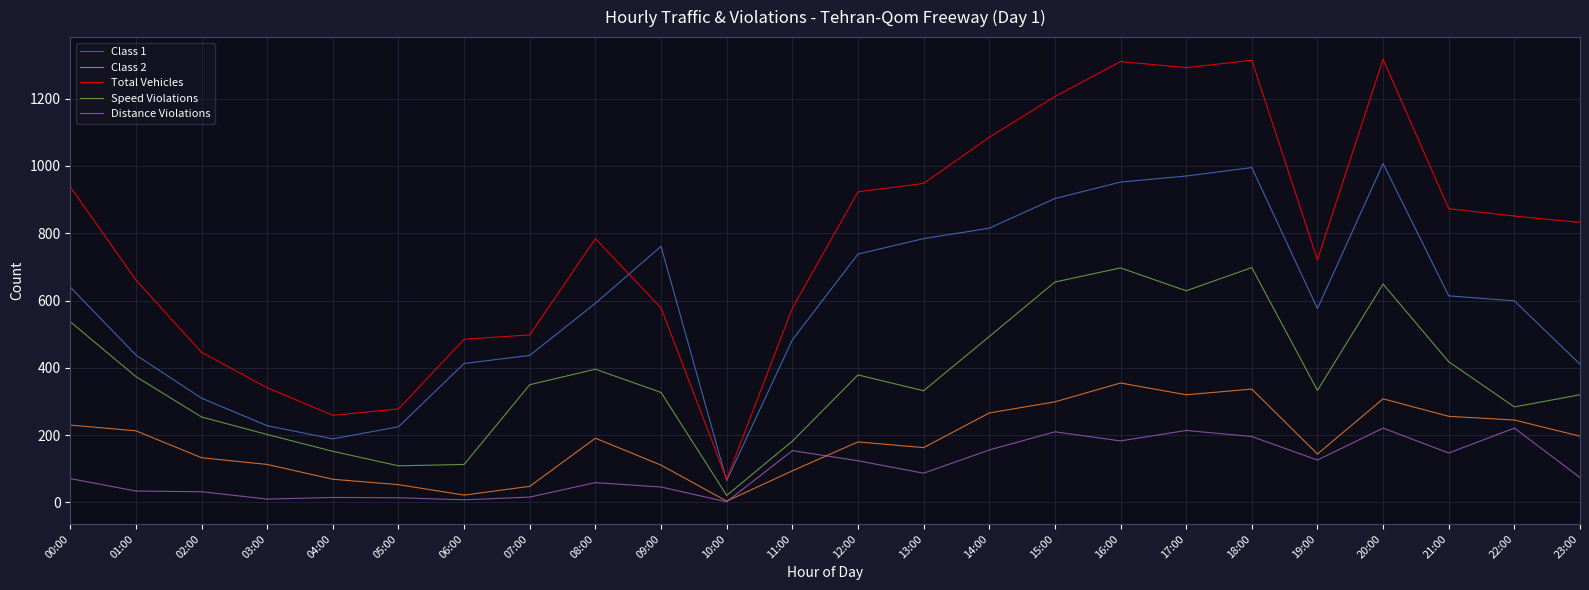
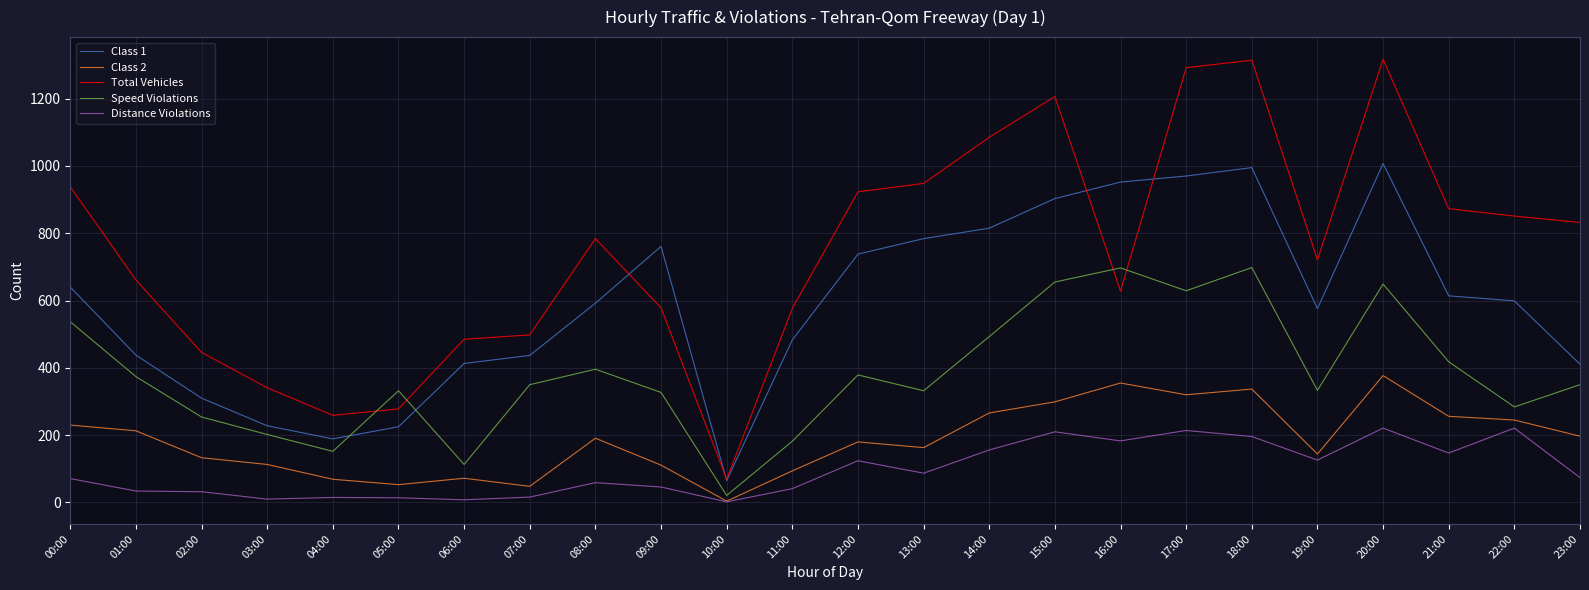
  {
    "Class 1": {
      "00:00": 640,
      "01:00": 440,
      "02:00": 310,
      "03:00": 230,
      "04:00": 190,
      "05:00": 230,
      "06:00": 410,
      "07:00": 440,
      "08:00": 590,
      "09:00": 760,
      "11:00": 480,
      "12:00": 740,
      "13:00": 780,
      "14:00": 820,
      "15:00": 900,
      "16:00": 950,
      "17:00": 970,
      "18:00": 1000,
      "19:00": 580,
      "20:00": 1010,
      "21:00": 610,
      "22:00": 600,
      "23:00": 410
    },
    "Class 2": {
      "00:00": 230,
      "01:00": 210,
      "02:00": 130,
      "03:00": 110,
      "04:00": 70,
      "05:00": 50,
-     "06:00": 20,
+     "06:00": 70,
      "07:00": 50,
      "08:00": 190,
      "09:00": 110,
      "11:00": 90,
      "12:00": 180,
      "13:00": 160,
      "14:00": 270,
      "15:00": 300,
      "16:00": 360,
      "17:00": 320,
      "18:00": 340,
      "19:00": 140,
-     "20:00": 310,
+     "20:00": 380,
      "21:00": 260,
      "22:00": 250,
      "23:00": 200
    },
    "Total Vehicles": {
      "00:00": 940,
      "01:00": 660,
      "02:00": 450,
      "03:00": 340,
      "04:00": 260,
      "05:00": 280,
      "06:00": 490,
      "07:00": 500,
      "08:00": 780,
      "09:00": 580,
      "11:00": 580,
      "12:00": 920,
      "13:00": 950,
      "14:00": 1090,
      "15:00": 1210,
-     "16:00": 1310,
+     "16:00": 630,
      "17:00": 1290,
      "18:00": 1310,
      "19:00": 720,
      "20:00": 1320,
      "21:00": 870,
      "22:00": 850,
      "23:00": 830
    },
    "Speed Violations": {
      "00:00": 540,
      "01:00": 370,
      "02:00": 250,
      "03:00": 200,
      "04:00": 150,
-     "05:00": 110,
+     "05:00": 330,
      "06:00": 110,
      "07:00": 350,
      "08:00": 400,
      "09:00": 330,
      "10:00": 20,
      "11:00": 180,
      "12:00": 380,
      "13:00": 330,
      "14:00": 490,
      "15:00": 660,
      "16:00": 700,
      "17:00": 630,
      "18:00": 700,
      "19:00": 330,
      "20:00": 650,
      "21:00": 420,
      "22:00": 280,
-     "23:00": 320
+     "23:00": 350
    },
    "Distance Violations": {
      "00:00": 70,
      "01:00": 30,
      "02:00": 30,
      "03:00": 10,
      "04:00": 20,
      "05:00": 10,
      "06:00": 10,
      "07:00": 20,
      "08:00": 60,
      "09:00": 50,
-     "11:00": 150,
+     "11:00": 40,
      "12:00": 120,
      "13:00": 90,
      "14:00": 160,
      "15:00": 210,
      "16:00": 180,
      "17:00": 210,
      "18:00": 200,
      "19:00": 130,
      "20:00": 220,
      "21:00": 150,
      "22:00": 220,
      "23:00": 70
    }
  }
